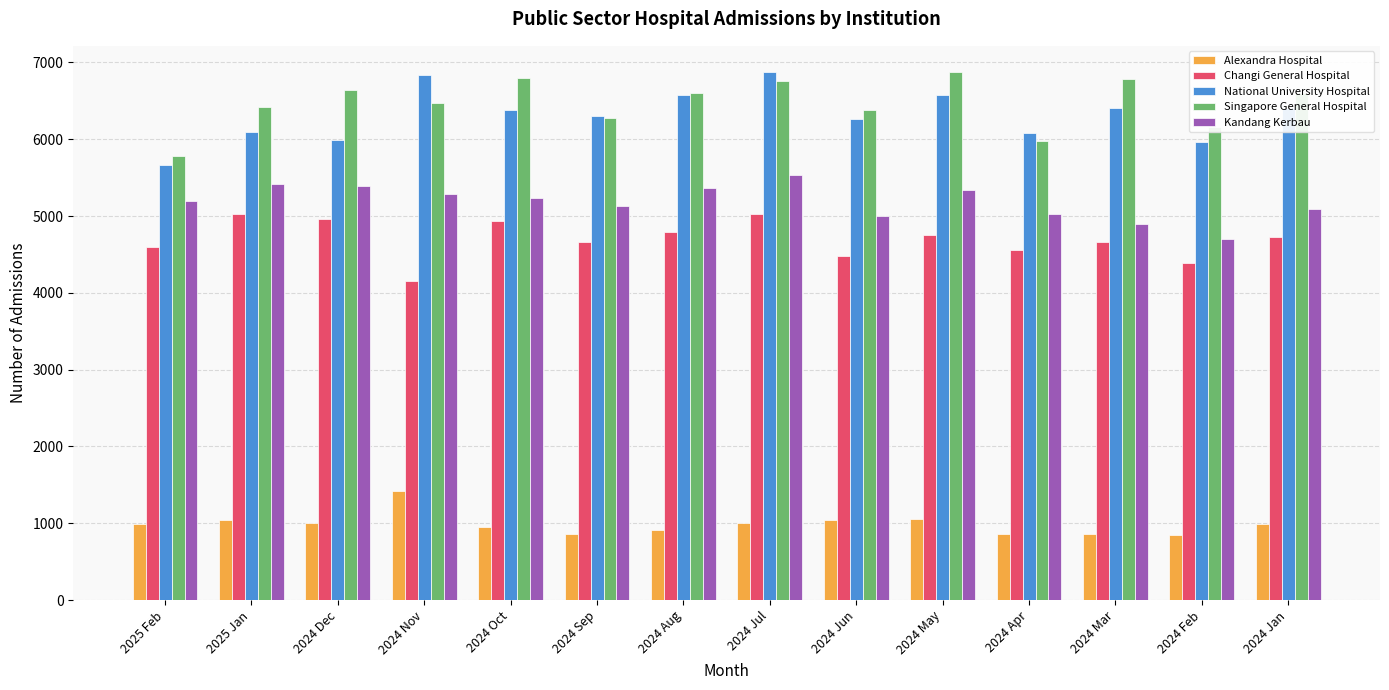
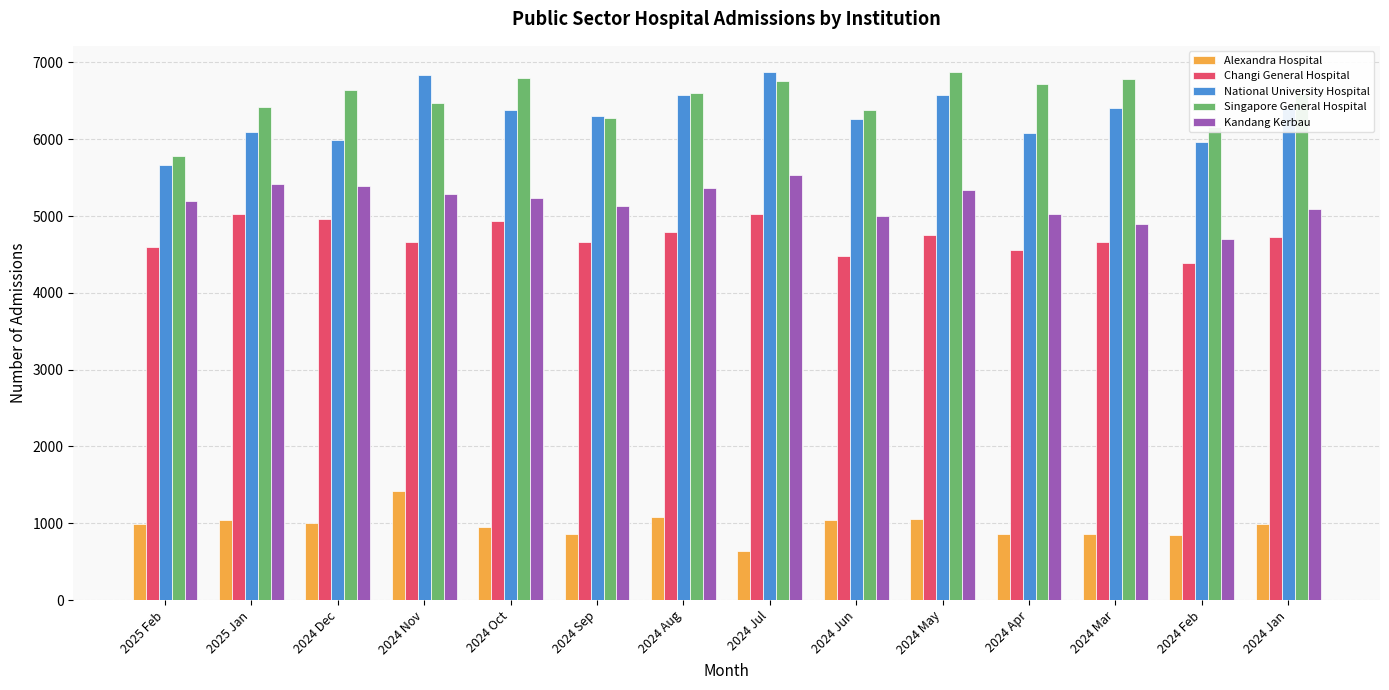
  {
    "Alexandra Hospital": {
      "2025 Feb": 1000,
      "2025 Jan": 1000,
      "2024 Dec": 1000,
      "2024 Nov": 1400,
      "2024 Oct": 1000,
      "2024 Sep": 900,
-     "2024 Aug": 900,
-     "2024 Jul": 1000,
+     "2024 Aug": 1100,
+     "2024 Jul": 600,
      "2024 Jun": 1000,
      "2024 May": 1100,
      "2024 Apr": 900,
      "2024 Mar": 900,
      "2024 Feb": 800,
      "2024 Jan": 1000
    },
    "Changi General Hospital": {
      "2025 Feb": 4600,
      "2025 Jan": 5000,
      "2024 Dec": 5000,
-     "2024 Nov": 4200,
+     "2024 Nov": 4700,
      "2024 Oct": 4900,
      "2024 Sep": 4700,
      "2024 Aug": 4800,
      "2024 Jul": 5000,
      "2024 Jun": 4500,
      "2024 May": 4800,
      "2024 Apr": 4600,
      "2024 Mar": 4700,
      "2024 Feb": 4400,
      "2024 Jan": 4700
    },
    "National University Hospital": {
      "2025 Feb": 5700,
      "2025 Jan": 6100,
      "2024 Dec": 6000,
      "2024 Nov": 6800,
      "2024 Oct": 6400,
      "2024 Sep": 6300,
      "2024 Aug": 6600,
      "2024 Jul": 6900,
      "2024 Jun": 6300,
      "2024 May": 6600,
      "2024 Apr": 6100,
      "2024 Mar": 6400,
      "2024 Feb": 6000
    },
    "Singapore General Hospital": {
      "2025 Feb": 5800,
      "2025 Jan": 6400,
      "2024 Dec": 6600,
      "2024 Nov": 6500,
      "2024 Oct": 6800,
      "2024 Sep": 6300,
      "2024 Aug": 6600,
      "2024 Jul": 6800,
      "2024 Jun": 6400,
      "2024 May": 6900,
-     "2024 Apr": 6000,
+     "2024 Apr": 6700,
      "2024 Mar": 6800
    },
    "Kandang Kerbau": {
      "2025 Feb": 5200,
      "2025 Jan": 5400,
      "2024 Dec": 5400,
      "2024 Nov": 5300,
      "2024 Oct": 5200,
      "2024 Sep": 5100,
      "2024 Aug": 5400,
      "2024 Jul": 5500,
      "2024 Jun": 5000,
      "2024 May": 5300,
      "2024 Apr": 5000,
      "2024 Mar": 4900,
      "2024 Feb": 4700,
      "2024 Jan": 5100
    }
  }
